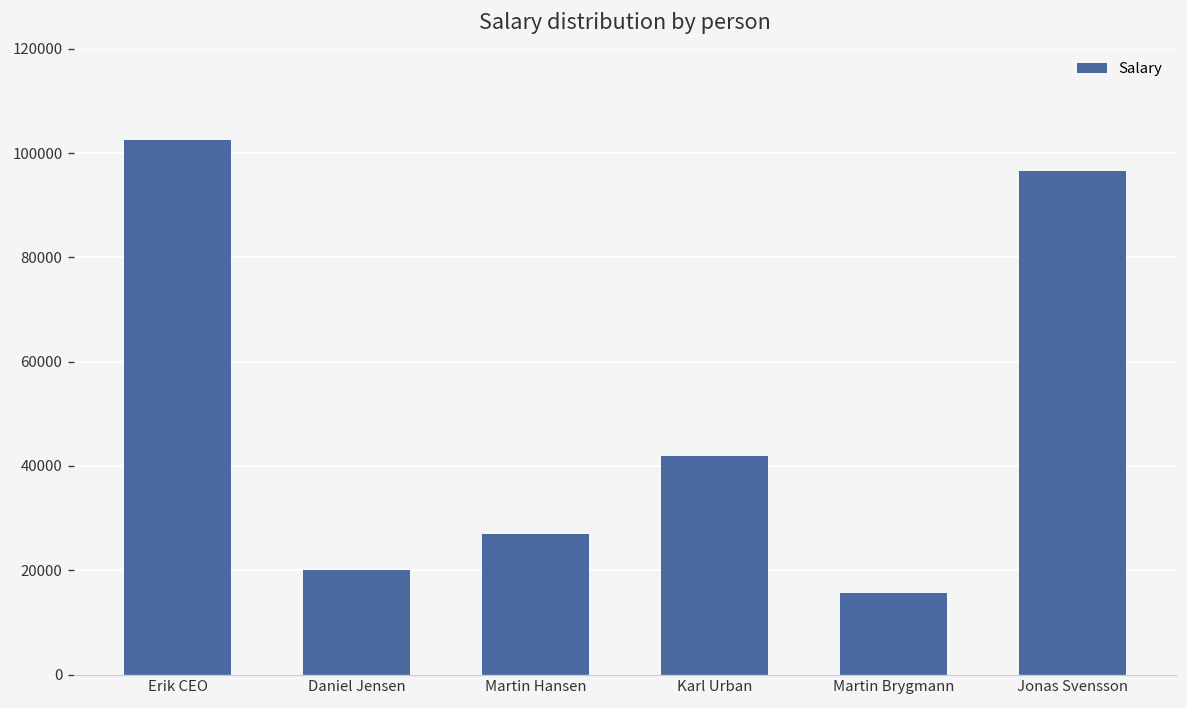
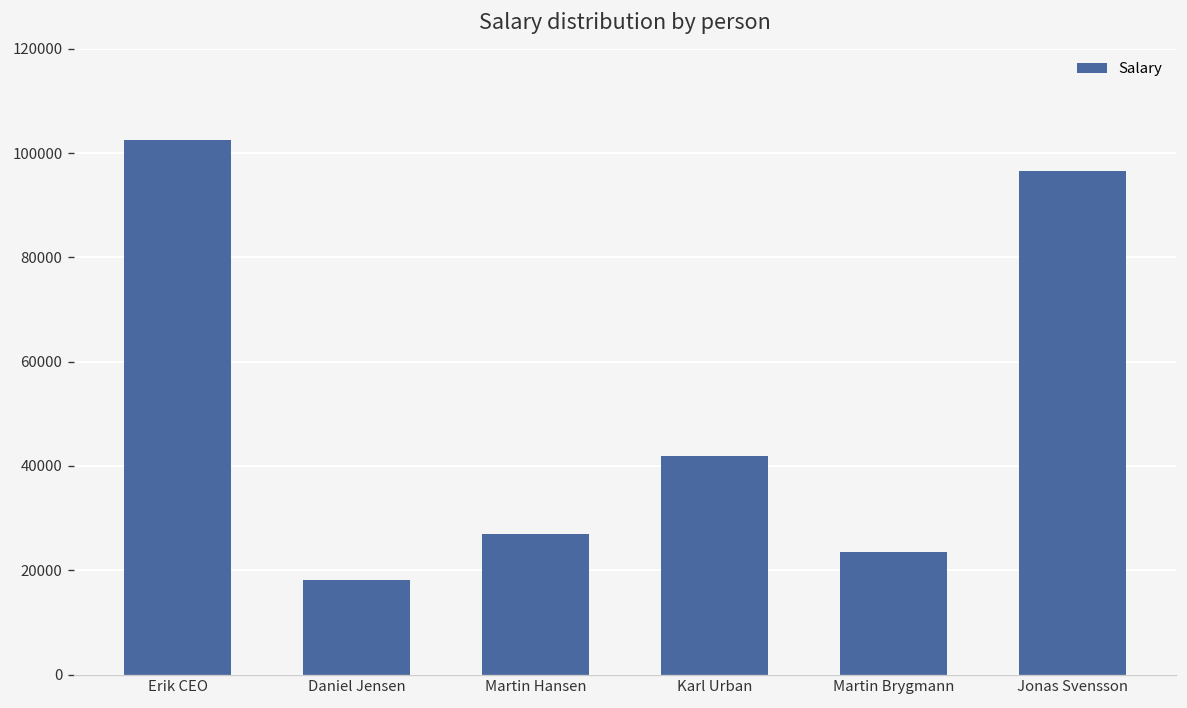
  {
    "Erik CEO": 103000,
-   "Daniel Jensen": 20000,
+   "Daniel Jensen": 18000,
    "Martin Hansen": 27000,
    "Karl Urban": 42000,
-   "Martin Brygmann": 16000,
+   "Martin Brygmann": 23000,
    "Jonas Svensson": 97000
  }
